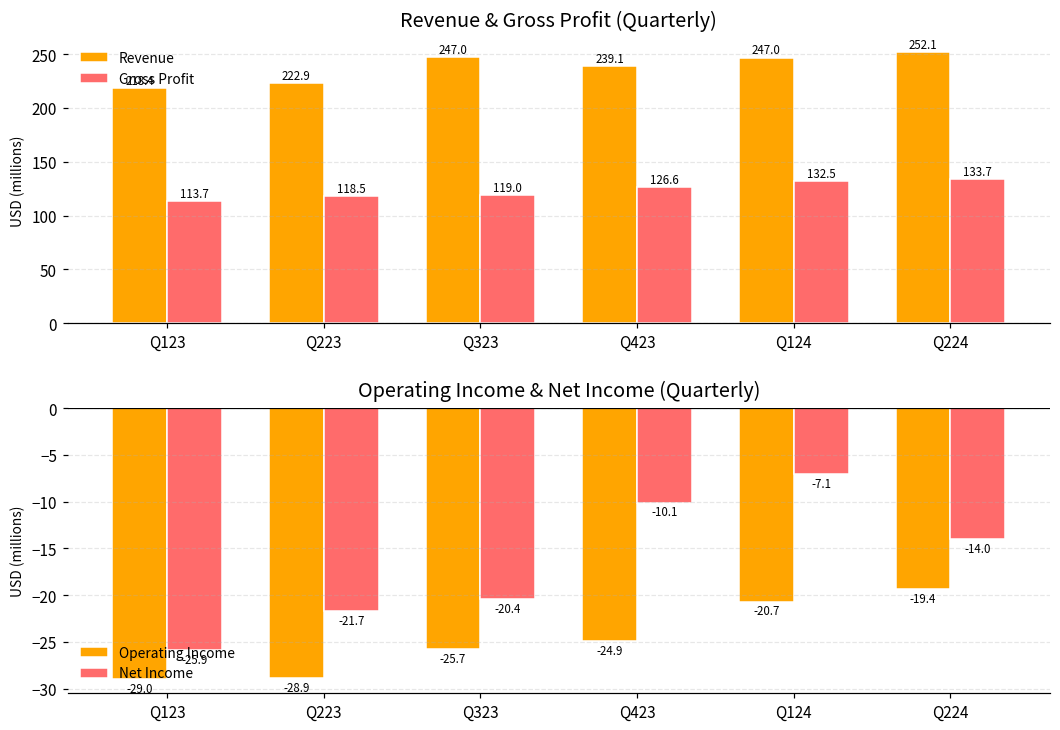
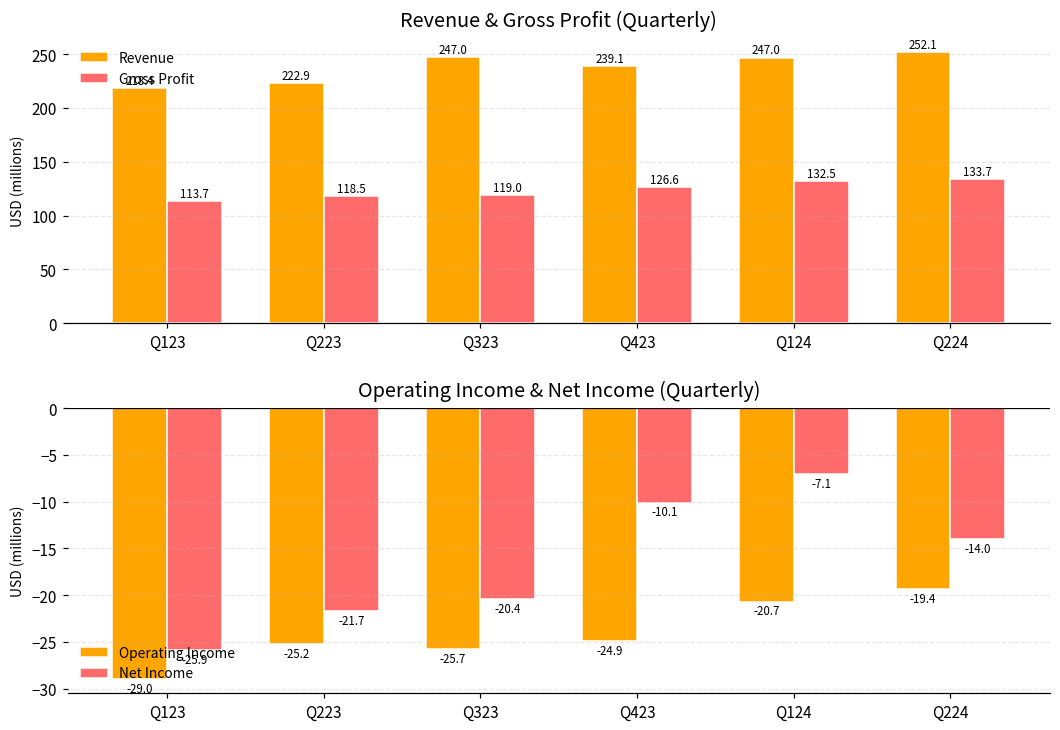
  {
    "Revenue & Gross Profit (Quarterly)": {
      "Revenue": {
        "Q123": 218.4,
        "Q223": 222.9,
        "Q323": 247.0,
        "Q423": 239.1,
        "Q124": 247.0,
        "Q224": 252.1
      },
      "Gross Profit": {
        "Q123": 113.7,
        "Q223": 118.5,
        "Q323": 119.0,
        "Q423": 126.6,
        "Q124": 132.5,
        "Q224": 133.7
      }
    },
    "Operating Income & Net Income (Quarterly)": {
      "Operating Income": {
        "Q123": -29.0,
-       "Q223": -28.9,
+       "Q223": -25.2,
        "Q323": -25.7,
        "Q423": -24.9,
        "Q124": -20.7,
        "Q224": -19.4
      },
      "Net Income": {
        "Q123": -25.9,
        "Q223": -21.7,
        "Q323": -20.4,
        "Q423": -10.1,
        "Q124": -7.1,
        "Q224": -14.0
      }
    }
  }
